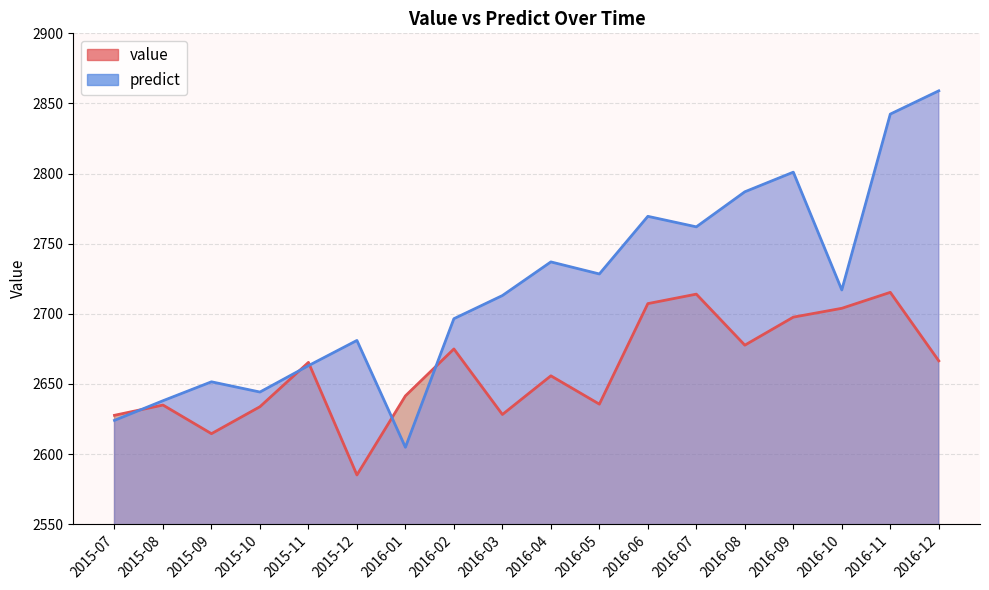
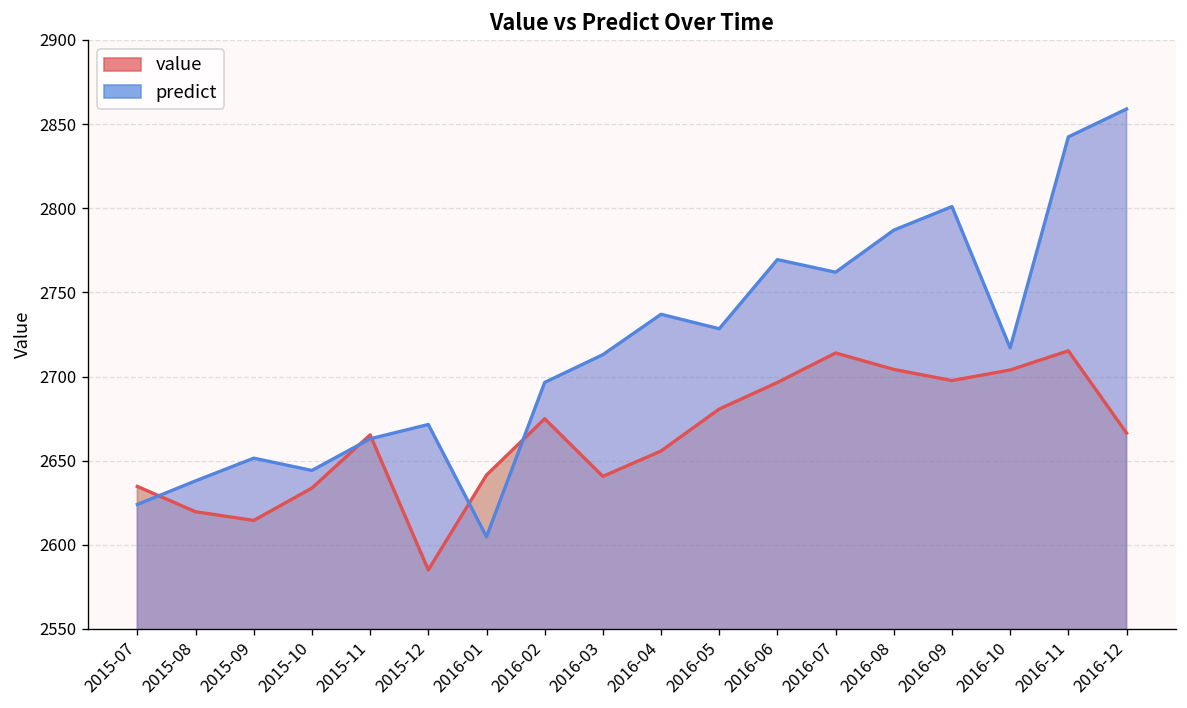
  {
    "value": {
-     "2015-07": 2628,
-     "2015-08": 2635,
+     "2015-07": 2635,
+     "2015-08": 2620,
      "2015-09": 2615,
      "2015-10": 2634,
      "2015-11": 2665,
      "2015-12": 2585,
      "2016-01": 2641,
      "2016-02": 2675,
-     "2016-03": 2628,
+     "2016-03": 2641,
      "2016-04": 2656,
-     "2016-05": 2636,
-     "2016-06": 2707,
+     "2016-05": 2681,
+     "2016-06": 2696,
      "2016-07": 2714,
-     "2016-08": 2678,
+     "2016-08": 2704,
      "2016-09": 2698,
      "2016-10": 2704,
      "2016-11": 2715,
      "2016-12": 2666
    },
    "predict": {
      "2015-07": 2624,
      "2015-08": 2638,
      "2015-09": 2652,
      "2015-10": 2644,
      "2015-11": 2663,
-     "2015-12": 2681,
+     "2015-12": 2672,
      "2016-01": 2605,
      "2016-02": 2697,
      "2016-03": 2713,
      "2016-04": 2737,
      "2016-05": 2728,
      "2016-06": 2770,
      "2016-07": 2762,
      "2016-08": 2787,
      "2016-09": 2801,
      "2016-10": 2717,
      "2016-11": 2842,
      "2016-12": 2859
    }
  }
